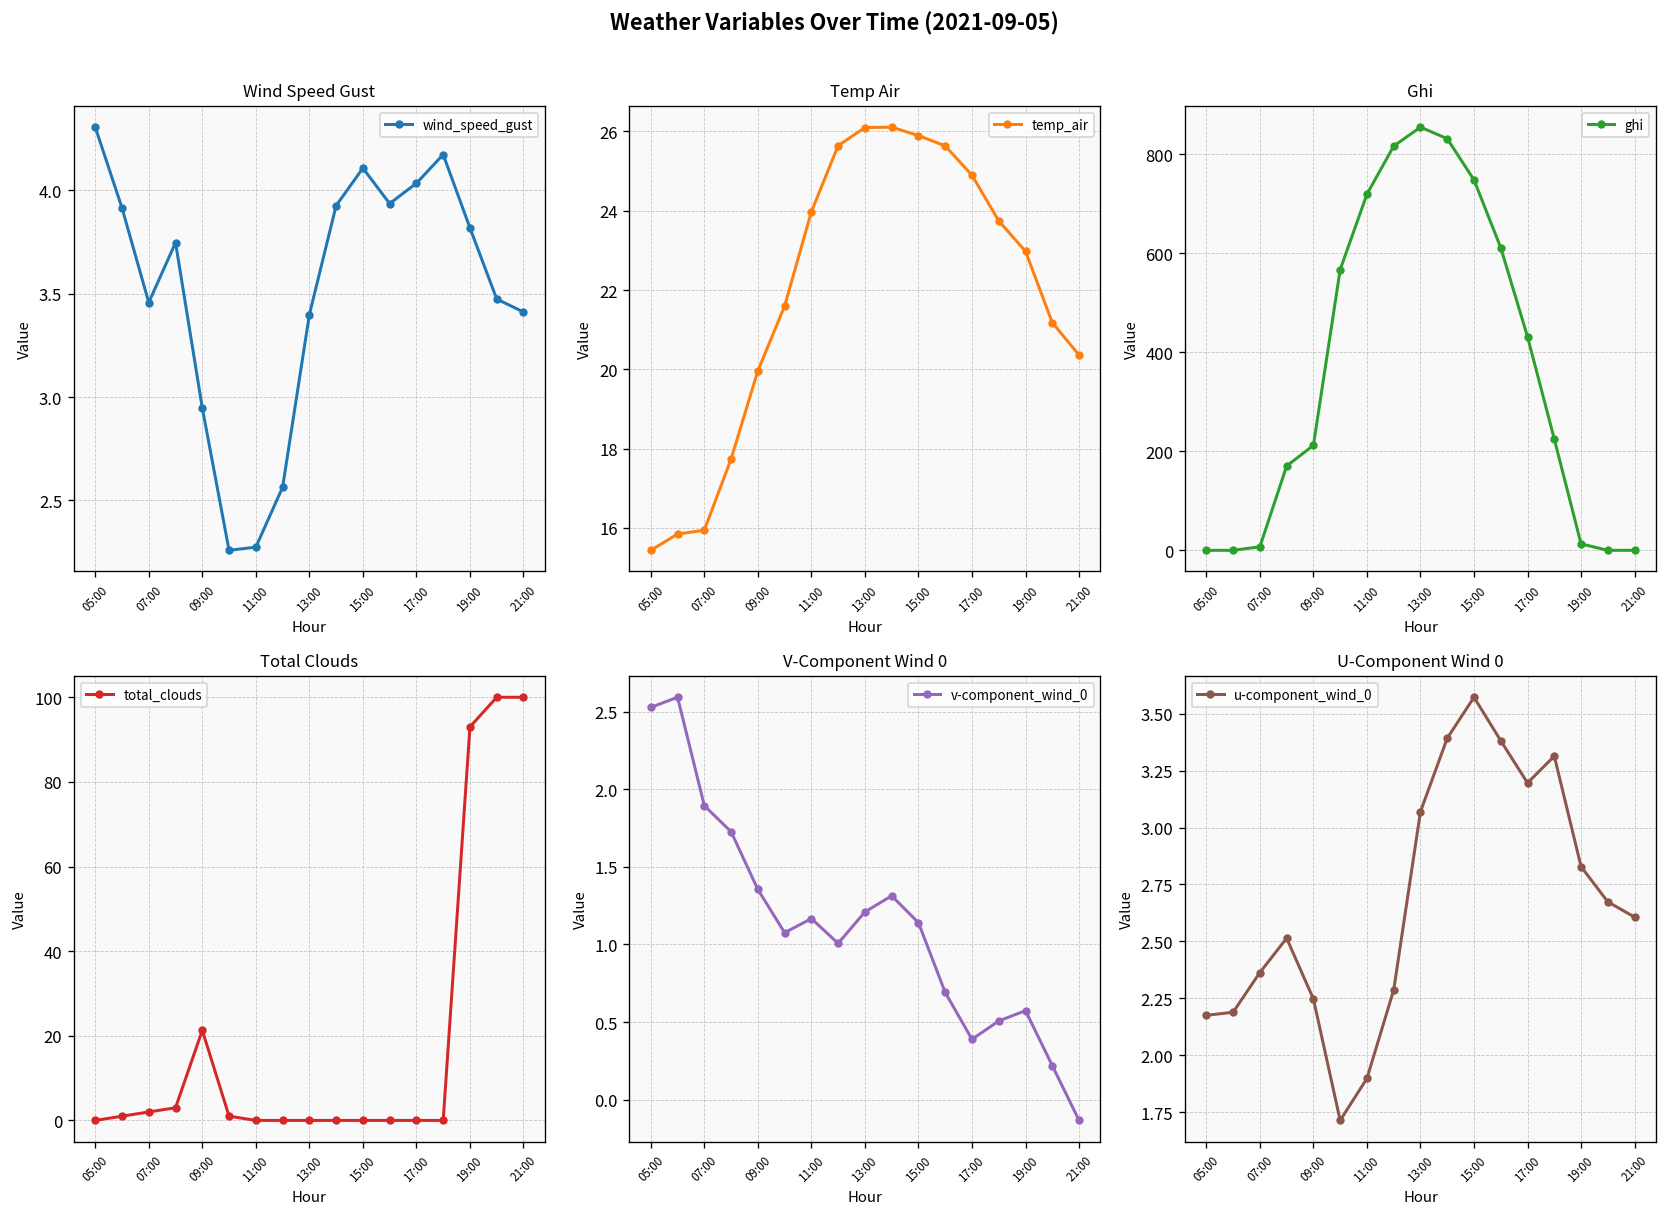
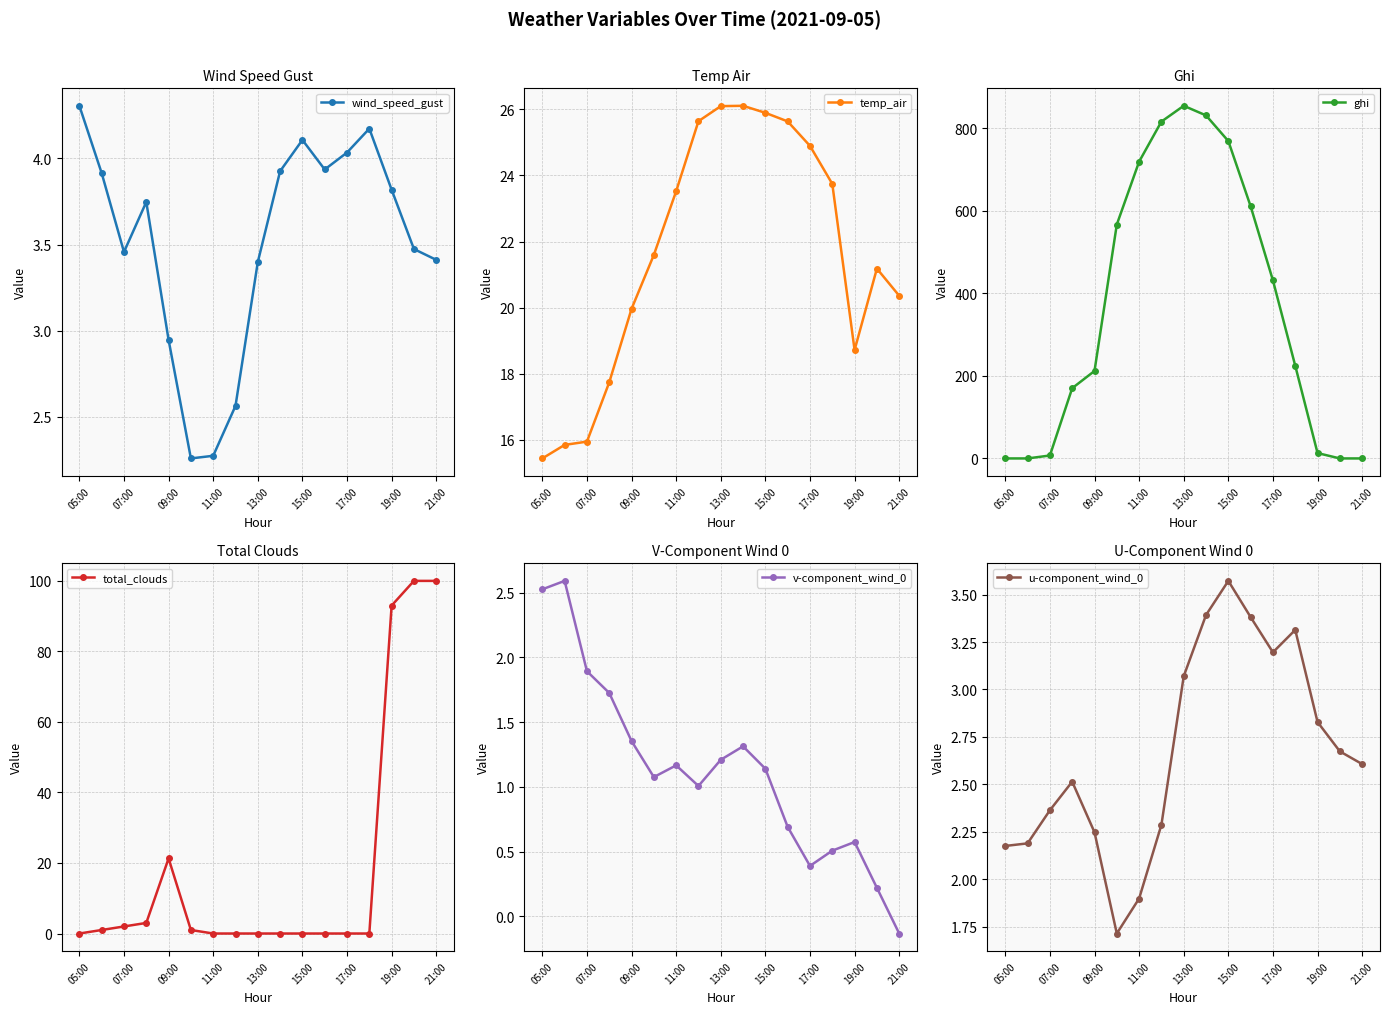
  {
    "Wind Speed Gust": {
      "05:00": 4.31,
      "07:00": 3.46,
      "09:00": 2.95,
      "11:00": 2.27,
      "13:00": 3.40,
      "15:00": 4.11,
      "17:00": 4.03,
      "19:00": 3.82,
      "21:00": 3.41
    },
    "Temp Air": {
      "05:00": 15.4,
      "07:00": 15.9,
      "09:00": 20.0,
-     "11:00": 24.0,
+     "11:00": 23.5,
      "13:00": 26.1,
      "15:00": 25.9,
      "17:00": 24.9,
-     "19:00": 23.0,
+     "19:00": 18.7,
      "21:00": 20.4
    },
    "Ghi": {
      "05:00": 0,
      "07:00": 10,
      "09:00": 210,
      "11:00": 720,
      "13:00": 850,
-     "15:00": 750,
+     "15:00": 770,
      "17:00": 430,
      "19:00": 10,
      "21:00": 0
    },
    "Total Clouds": {
      "05:00": 0,
      "07:00": 2,
      "09:00": 21,
      "11:00": 0,
      "13:00": 0,
      "15:00": 0,
      "17:00": 0,
      "19:00": 93,
      "21:00": 100
    },
    "V-Component Wind 0": {
      "05:00": 2.53,
      "07:00": 1.89,
      "09:00": 1.35,
      "11:00": 1.17,
      "13:00": 1.21,
      "15:00": 1.14,
      "17:00": 0.39,
      "19:00": 0.57,
      "21:00": -0.13
    },
    "U-Component Wind 0": {
      "05:00": 2.17,
      "07:00": 2.36,
      "09:00": 2.25,
      "11:00": 1.90,
      "13:00": 3.07,
      "15:00": 3.57,
      "17:00": 3.20,
      "19:00": 2.83,
      "21:00": 2.61
    }
  }
